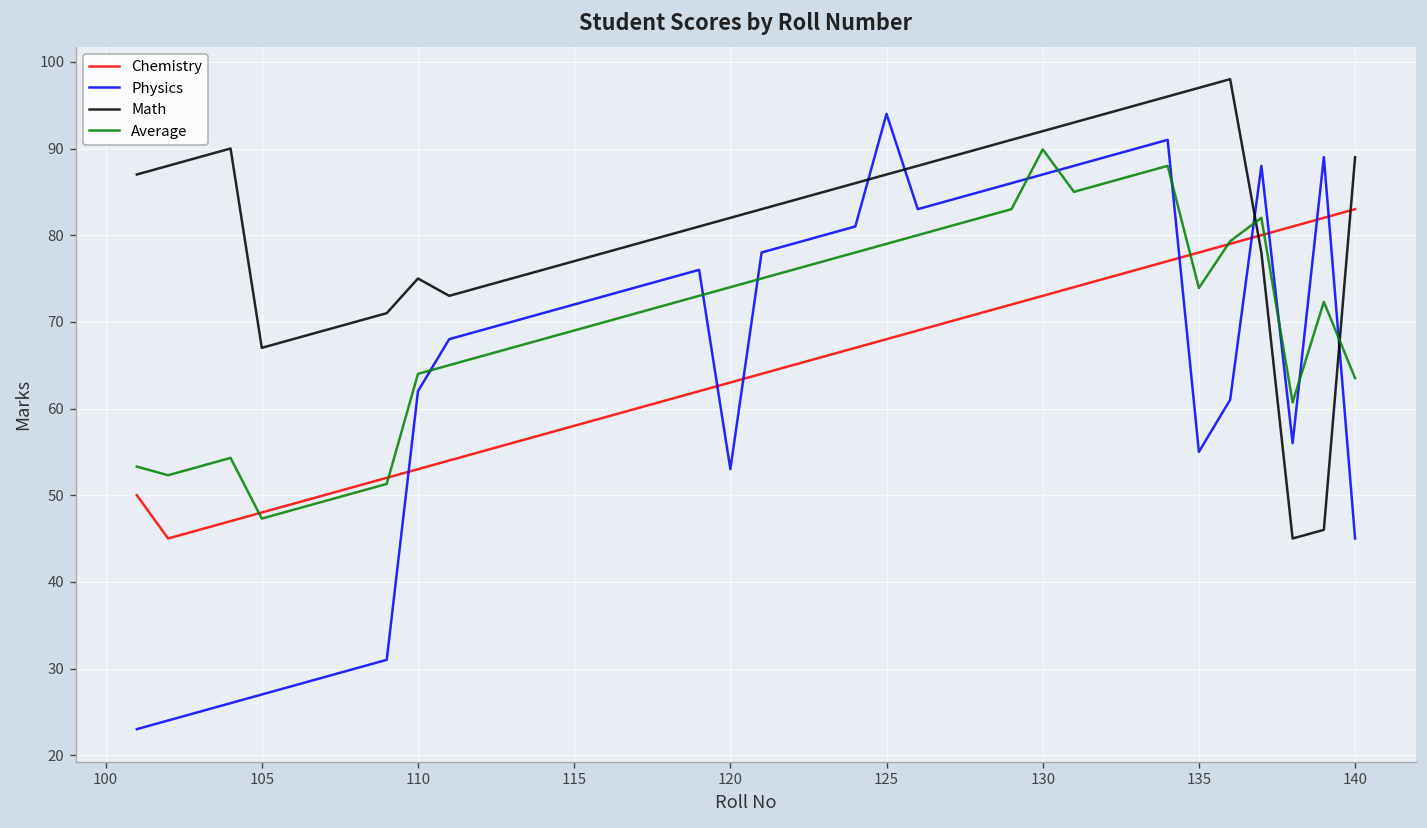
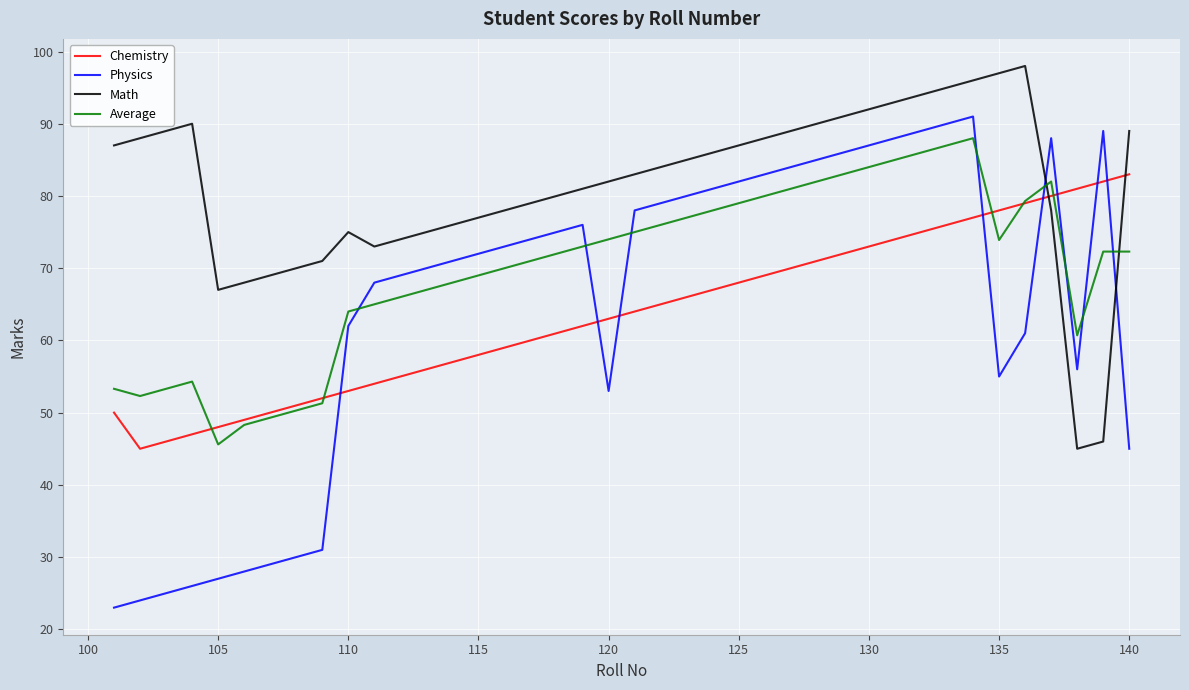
  {
    "Chemistry": {
      "105": 48,
      "110": 53,
      "115": 58,
      "120": 63,
      "125": 68,
      "130": 73,
      "135": 78,
      "140": 83
    },
    "Physics": {
      "105": 27,
      "110": 62,
      "115": 72,
      "120": 53,
-     "125": 94,
+     "125": 82,
      "130": 87,
      "135": 55,
      "140": 45
    },
    "Math": {
      "105": 67,
      "110": 75,
      "115": 77,
      "120": 82,
      "125": 87,
      "130": 92,
      "135": 97,
      "140": 89
    },
    "Average": {
-     "105": 47,
+     "105": 46,
      "110": 64,
      "115": 69,
      "120": 74,
      "125": 79,
-     "130": 90,
+     "130": 84,
      "135": 74,
-     "140": 64
+     "140": 72
    }
  }
